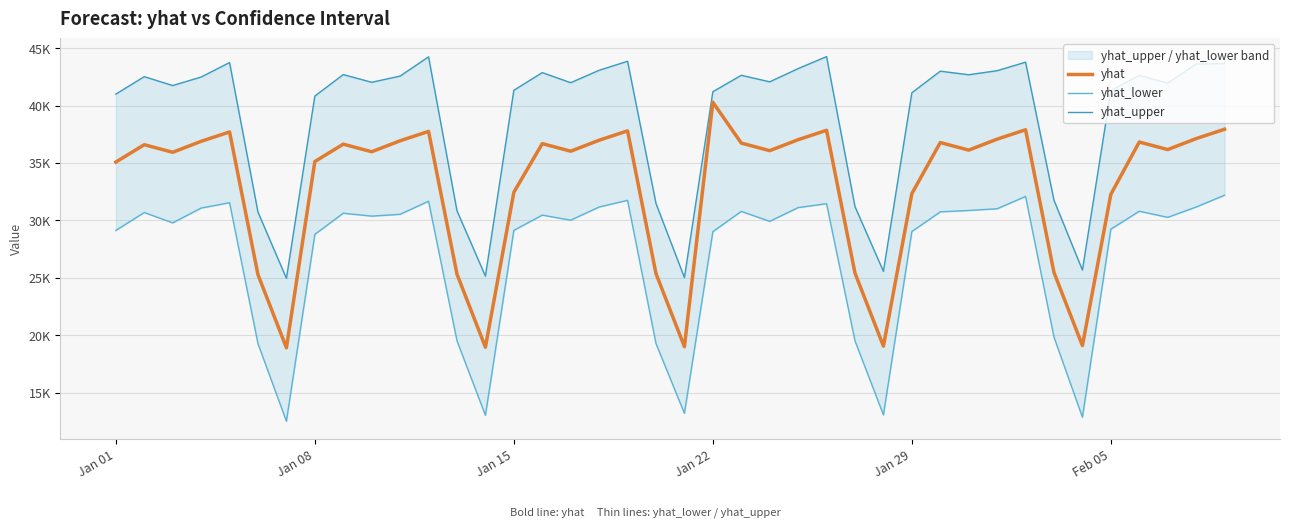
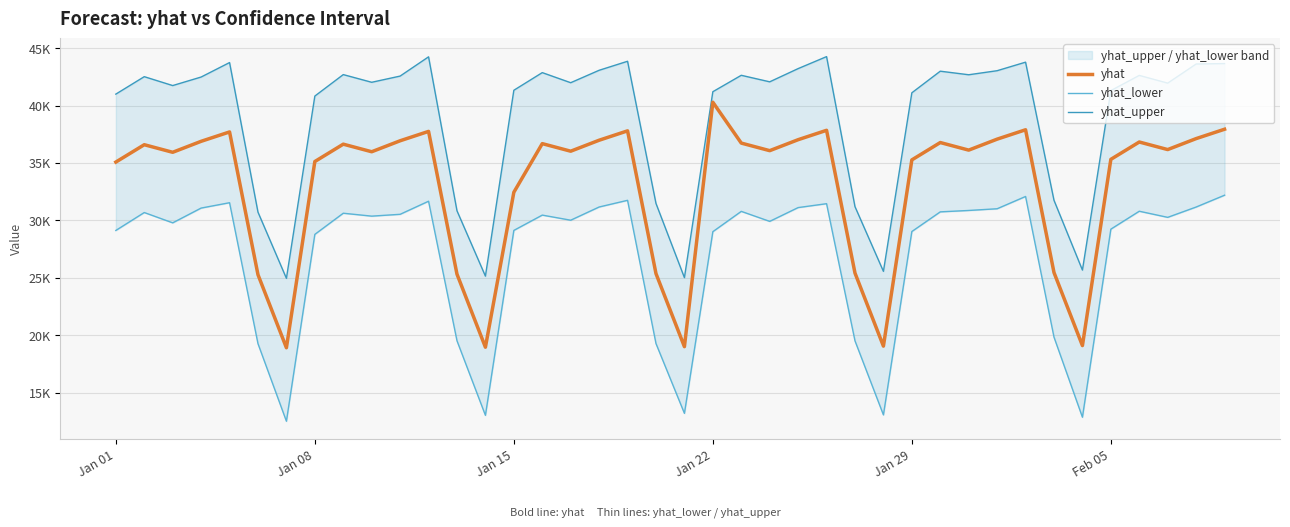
  {
    "yhat": {
      "Jan 01": 35100,
      "Jan 08": 35100,
      "Jan 15": 32500,
      "Jan 22": 40300,
-     "Jan 29": 32300,
-     "Feb 05": 32300
+     "Jan 29": 35300,
+     "Feb 05": 35300
    }
  }
